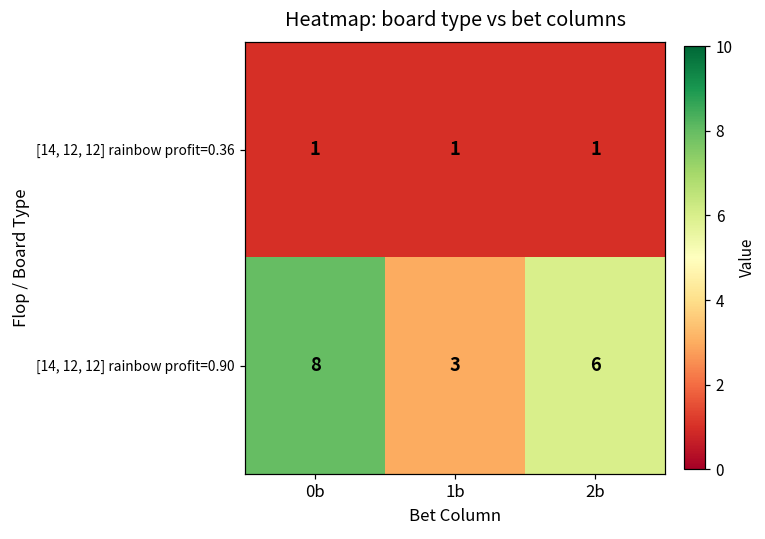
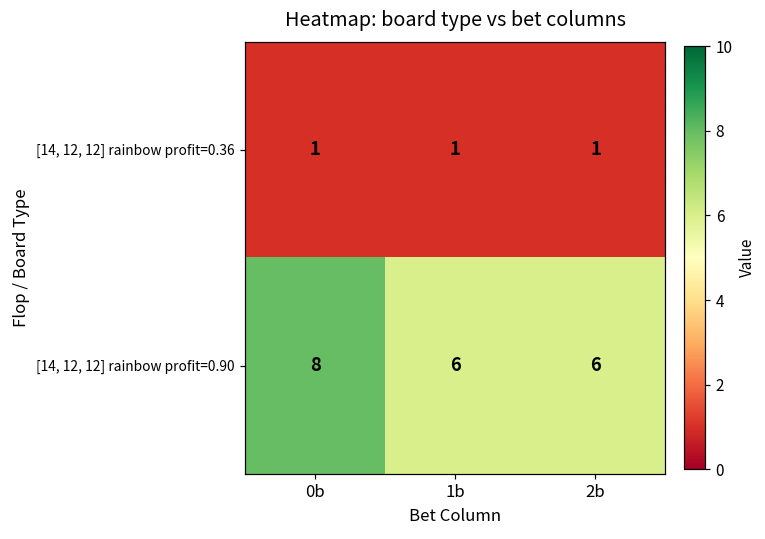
  {
    "[14, 12, 12] rainbow profit=0.36": {
      "0b": 1,
      "1b": 1,
      "2b": 1
    },
    "[14, 12, 12] rainbow profit=0.90": {
      "0b": 8,
-     "1b": 3,
+     "1b": 6,
      "2b": 6
    }
  }
